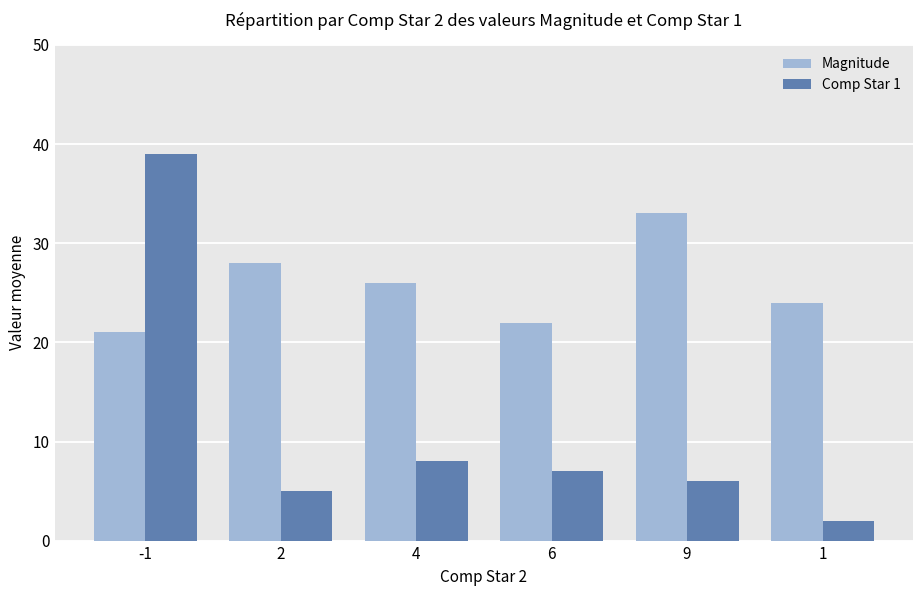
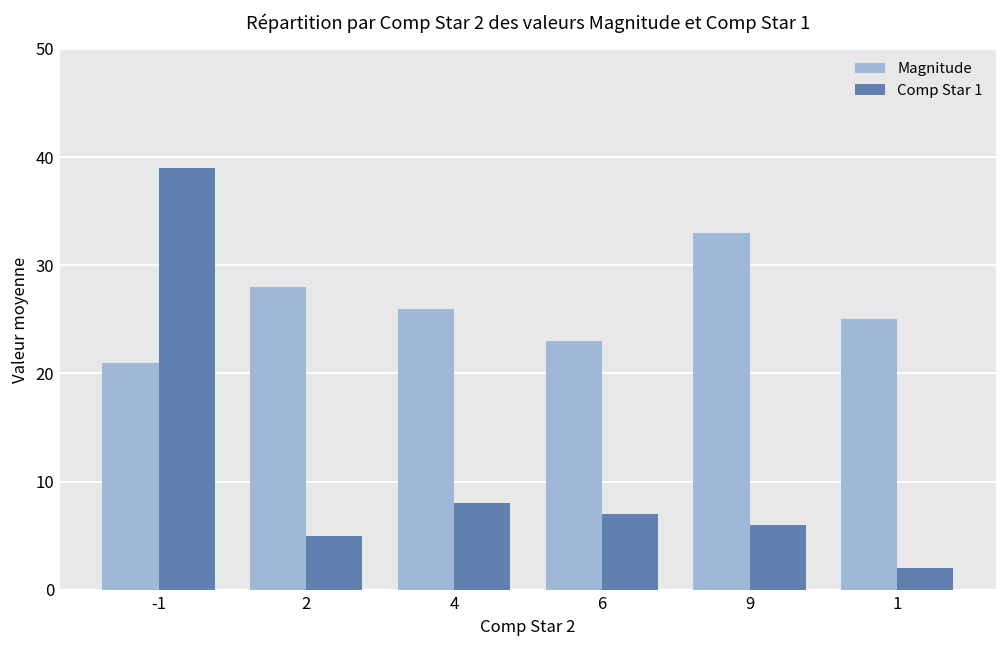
  {
    "Magnitude": {
      "-1": 21,
      "2": 28,
      "4": 26,
-     "6": 22,
+     "6": 23,
      "9": 33,
-     "1": 24
+     "1": 25
    },
    "Comp Star 1": {
      "-1": 39,
      "2": 5,
      "4": 8,
      "6": 7,
      "9": 6,
      "1": 2
    }
  }
